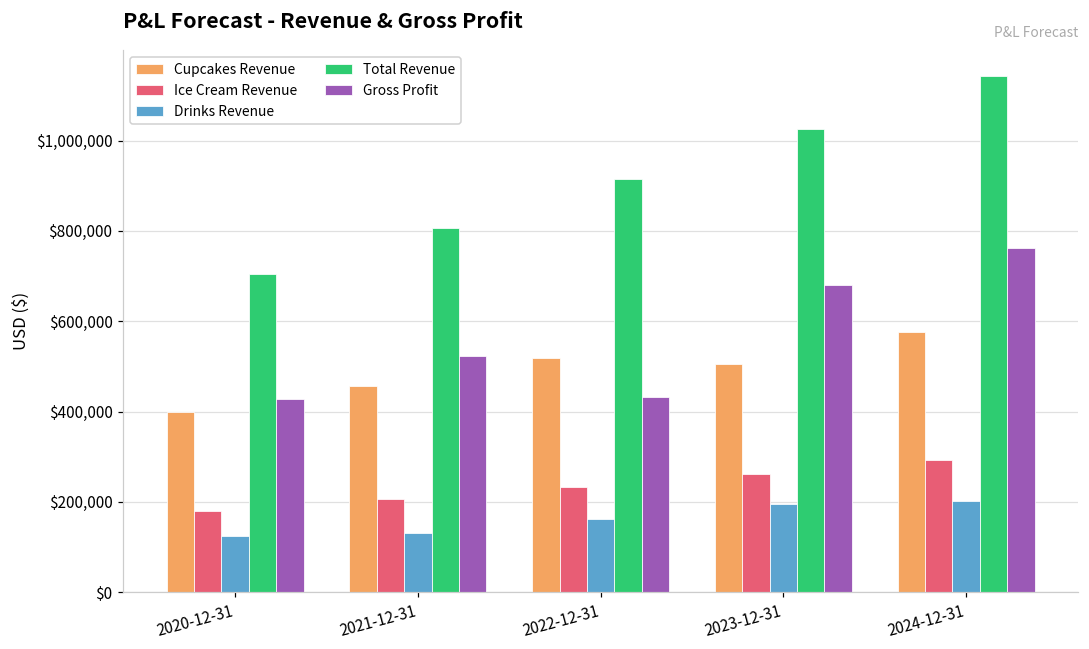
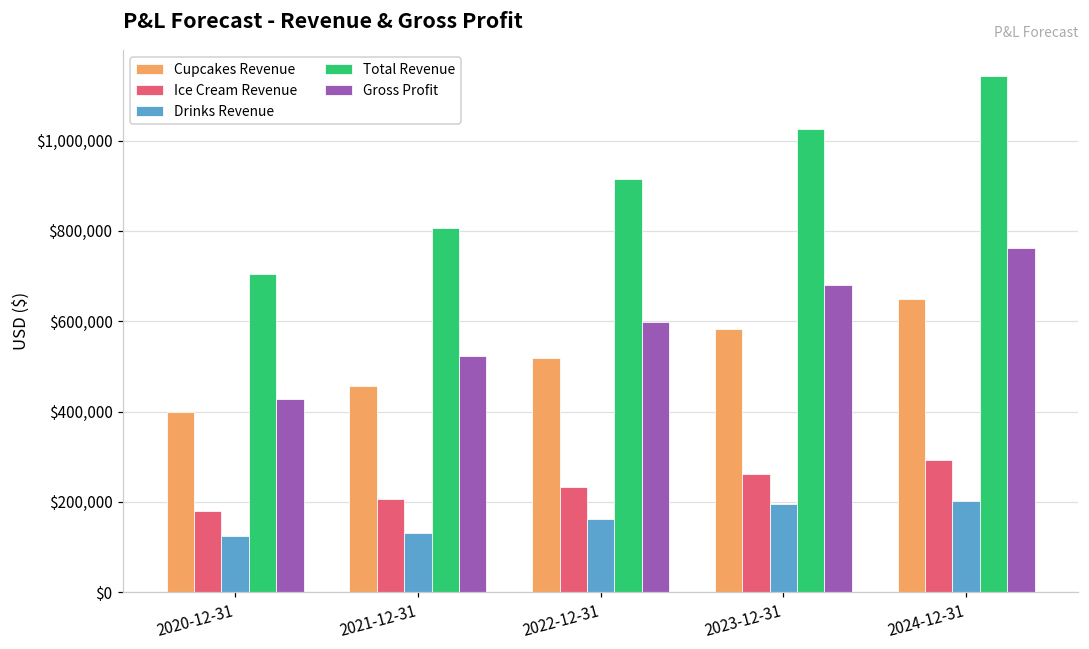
  {
    "Cupcakes Revenue": {
      "2020-12-31": "$400,000",
      "2021-12-31": "$460,000",
      "2022-12-31": "$520,000",
-     "2023-12-31": "$510,000",
-     "2024-12-31": "$580,000"
+     "2023-12-31": "$580,000",
+     "2024-12-31": "$650,000"
    },
    "Ice Cream Revenue": {
      "2020-12-31": "$180,000",
      "2021-12-31": "$210,000",
      "2022-12-31": "$230,000",
      "2023-12-31": "$260,000",
      "2024-12-31": "$290,000"
    },
    "Drinks Revenue": {
      "2020-12-31": "$130,000",
      "2021-12-31": "$130,000",
      "2022-12-31": "$160,000",
      "2023-12-31": "$190,000",
      "2024-12-31": "$200,000"
    },
    "Total Revenue": {
      "2020-12-31": "$710,000",
      "2021-12-31": "$810,000",
      "2022-12-31": "$910,000",
      "2023-12-31": "$1,030,000",
      "2024-12-31": "$1,140,000"
    },
    "Gross Profit": {
      "2020-12-31": "$430,000",
      "2021-12-31": "$520,000",
-     "2022-12-31": "$430,000",
+     "2022-12-31": "$600,000",
      "2023-12-31": "$680,000",
      "2024-12-31": "$760,000"
    }
  }
